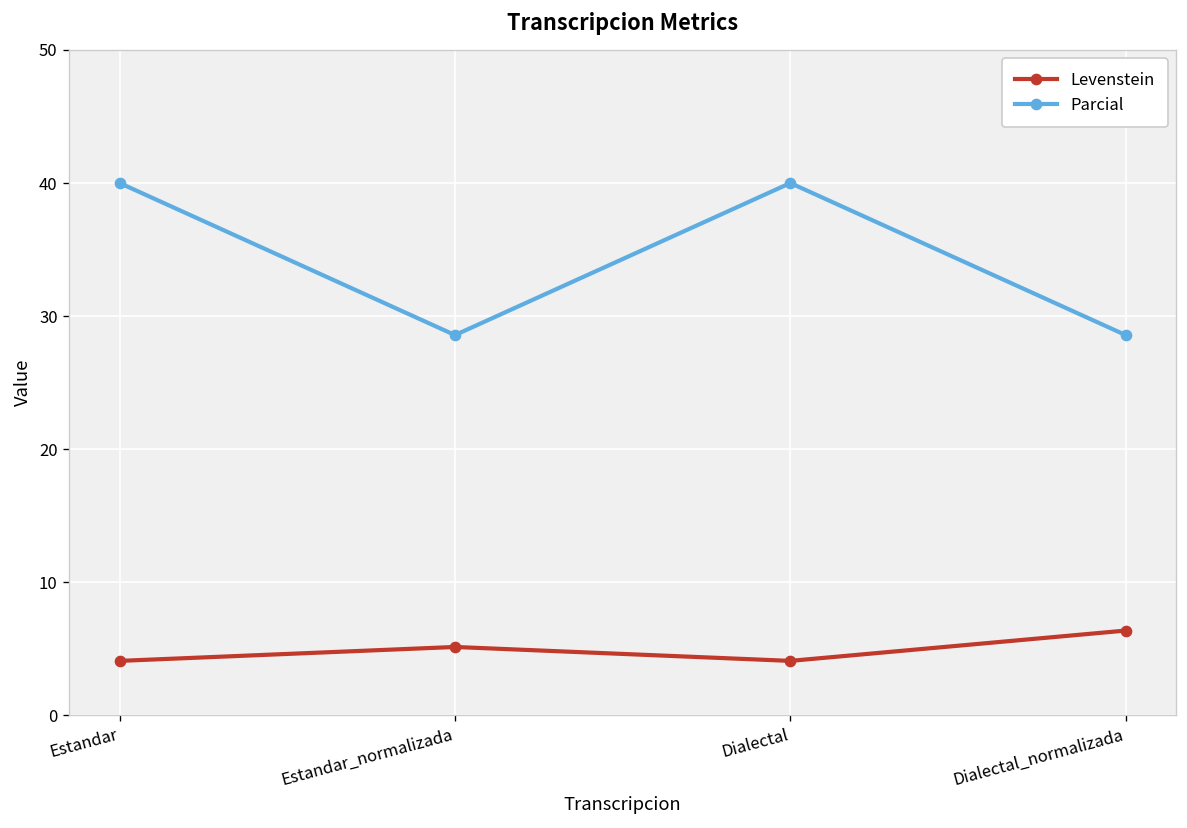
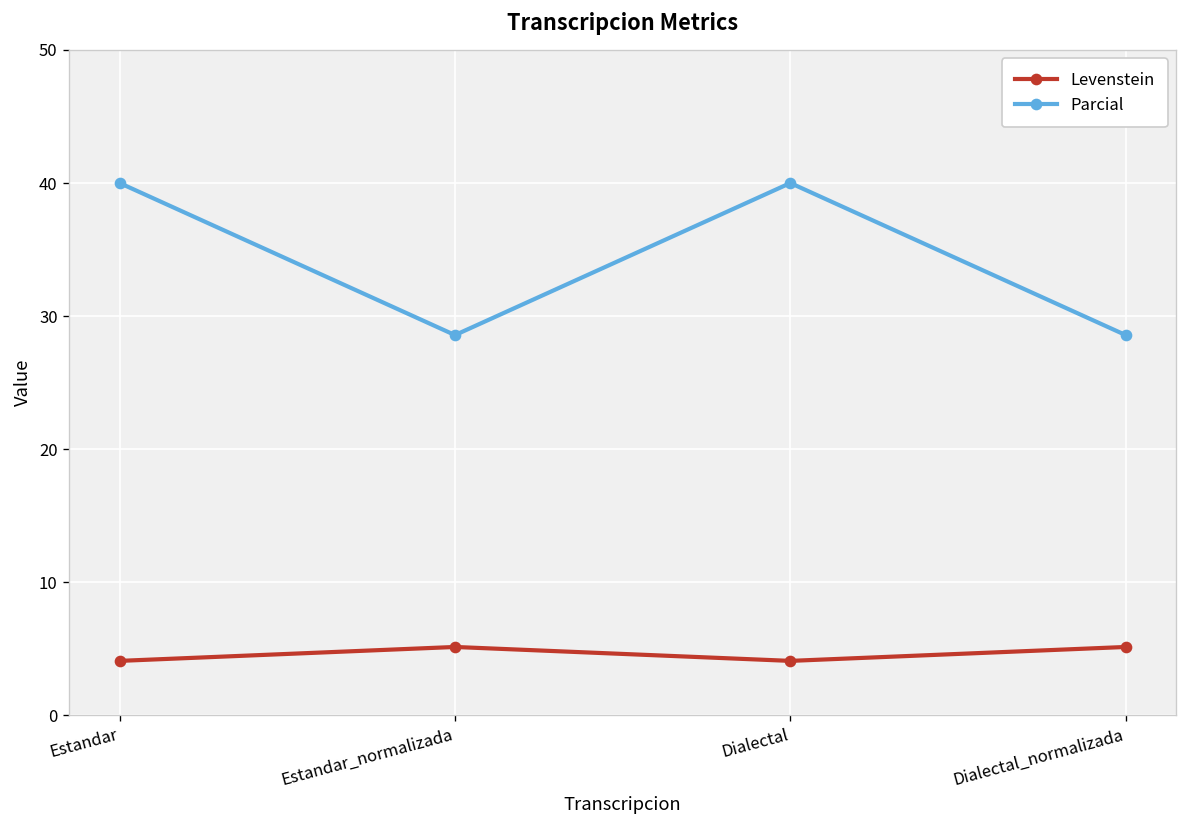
  {
    "Levenstein": {
      "Estandar": 4.1,
      "Estandar_normalizada": 5.1,
      "Dialectal": 4.1,
-     "Dialectal_normalizada": 6.4
+     "Dialectal_normalizada": 5.1
    },
    "Parcial": {
      "Estandar": 40.0,
      "Estandar_normalizada": 28.6,
      "Dialectal": 40.0,
      "Dialectal_normalizada": 28.6
    }
  }
